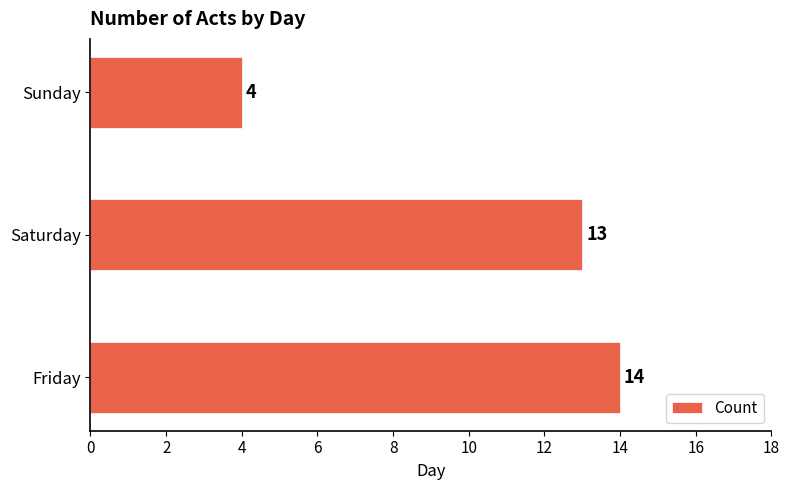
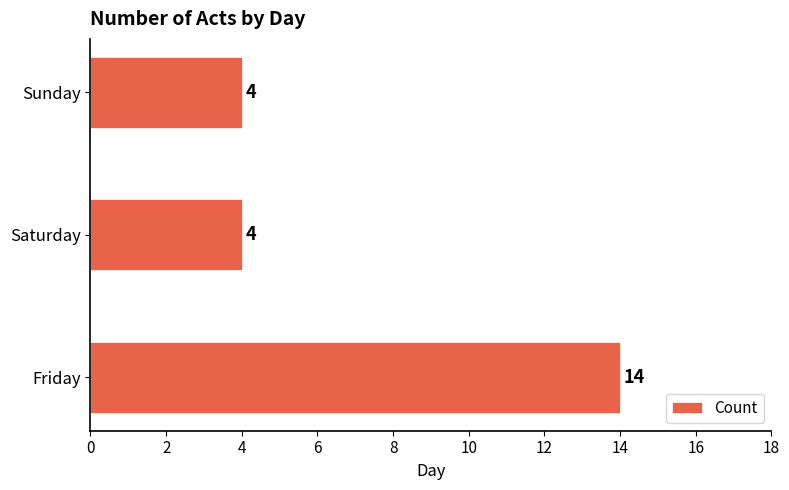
  {
    "Sunday": 4,
-   "Saturday": 13,
+   "Saturday": 4,
    "Friday": 14
  }
